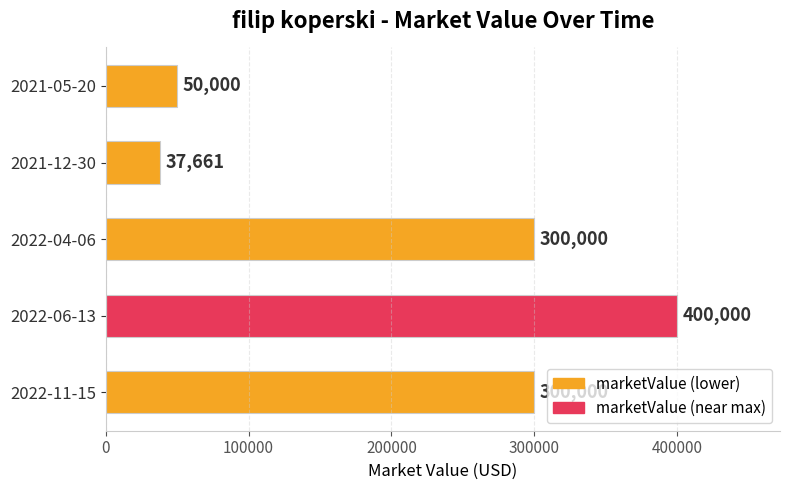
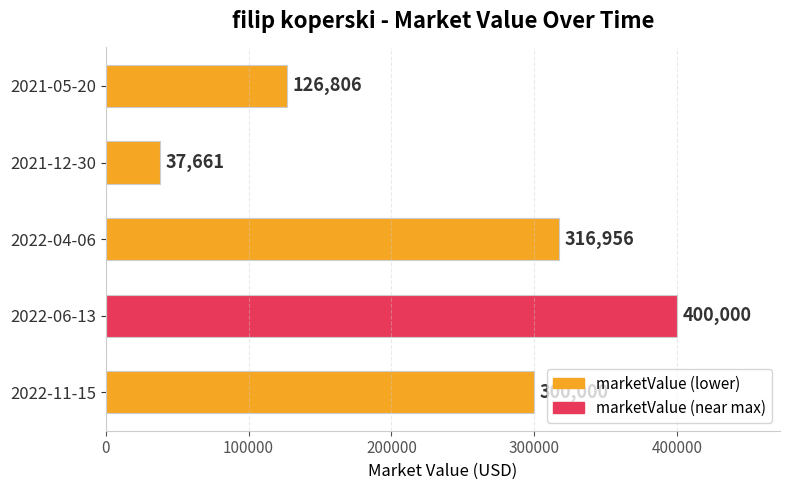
  {
-   "2021-05-20": "50,000",
+   "2021-05-20": "126,806",
    "2021-12-30": "37,661",
-   "2022-04-06": "300,000",
+   "2022-04-06": "316,956",
    "2022-06-13": "400,000"
  }
